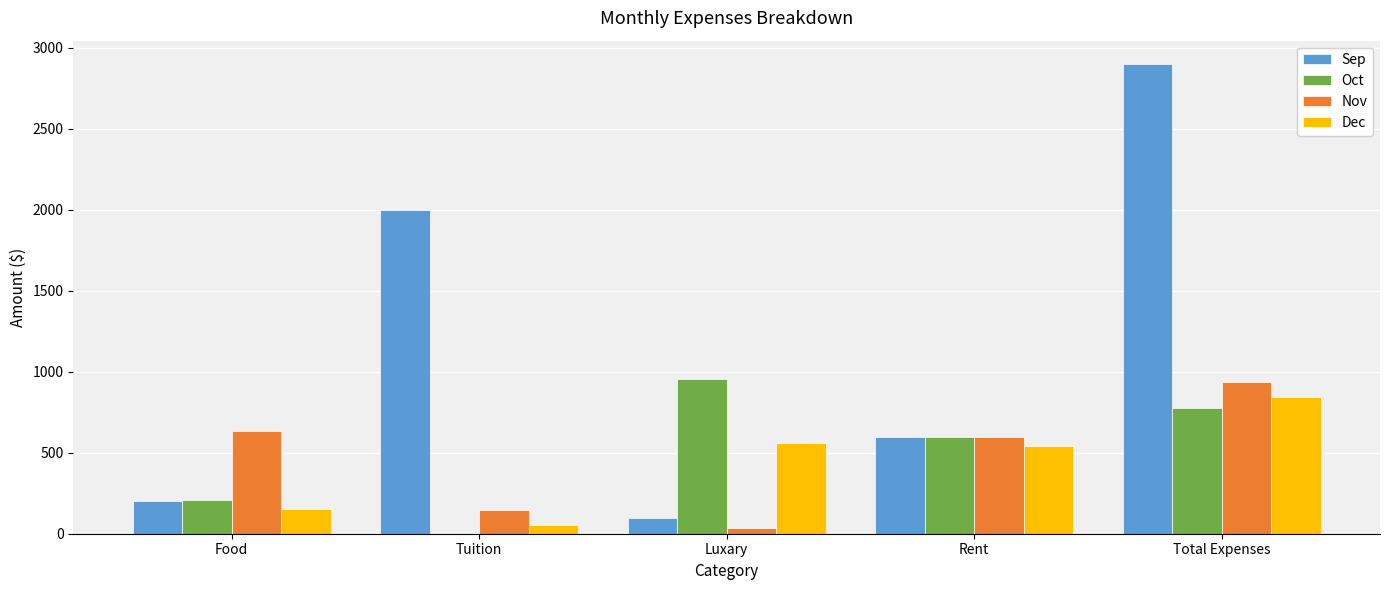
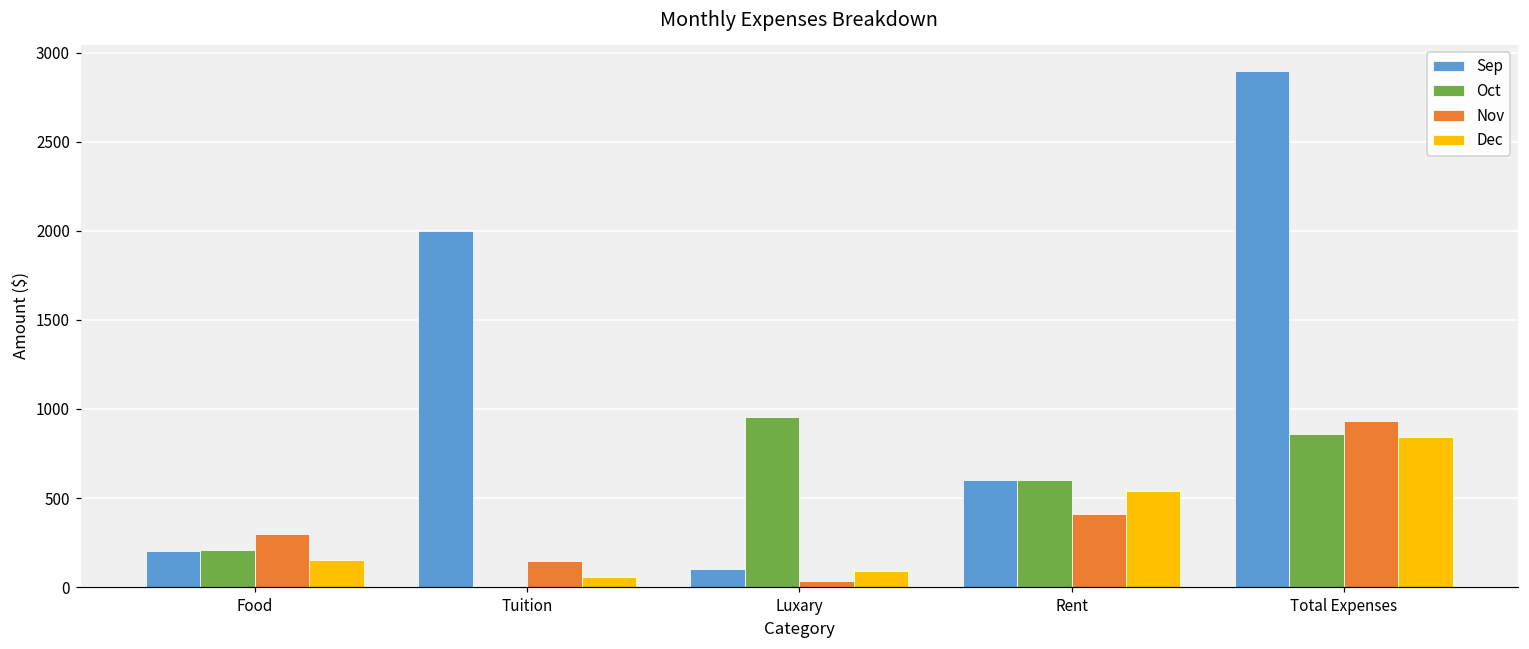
  {
    "Sep": {
      "Food": 200,
      "Tuition": 2000,
      "Luxary": 100,
      "Rent": 600,
      "Total Expenses": 2900
    },
    "Oct": {
      "Food": 210,
      "Tuition": 0,
      "Luxary": 960,
      "Rent": 600,
-     "Total Expenses": 770
+     "Total Expenses": 860
    },
    "Nov": {
-     "Food": 630,
+     "Food": 300,
      "Tuition": 150,
      "Luxary": 30,
-     "Rent": 600,
+     "Rent": 410,
      "Total Expenses": 930
    },
    "Dec": {
      "Food": 150,
      "Tuition": 60,
-     "Luxary": 560,
+     "Luxary": 90,
      "Rent": 540,
      "Total Expenses": 840
    }
  }
